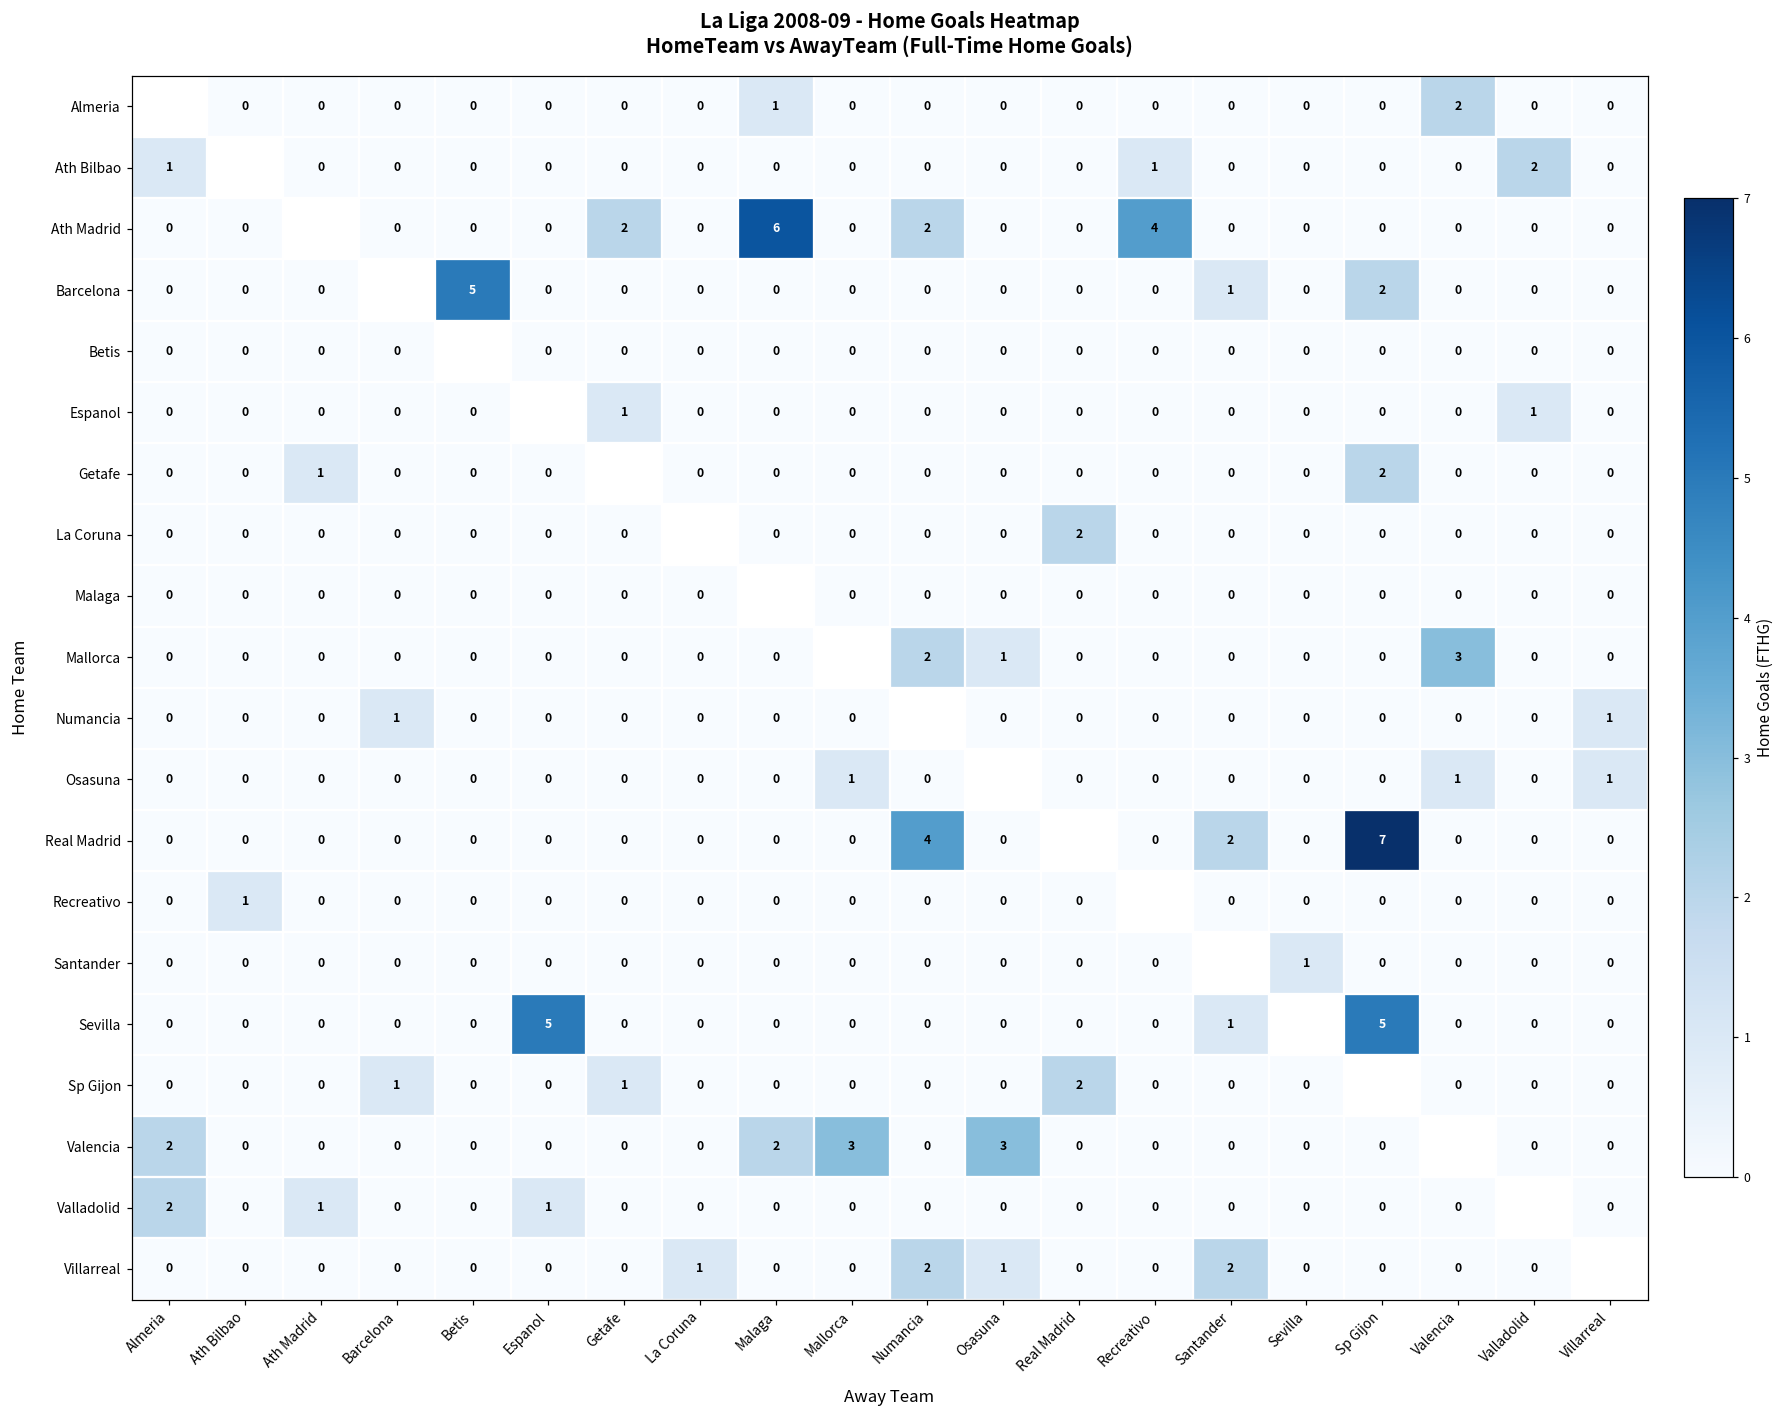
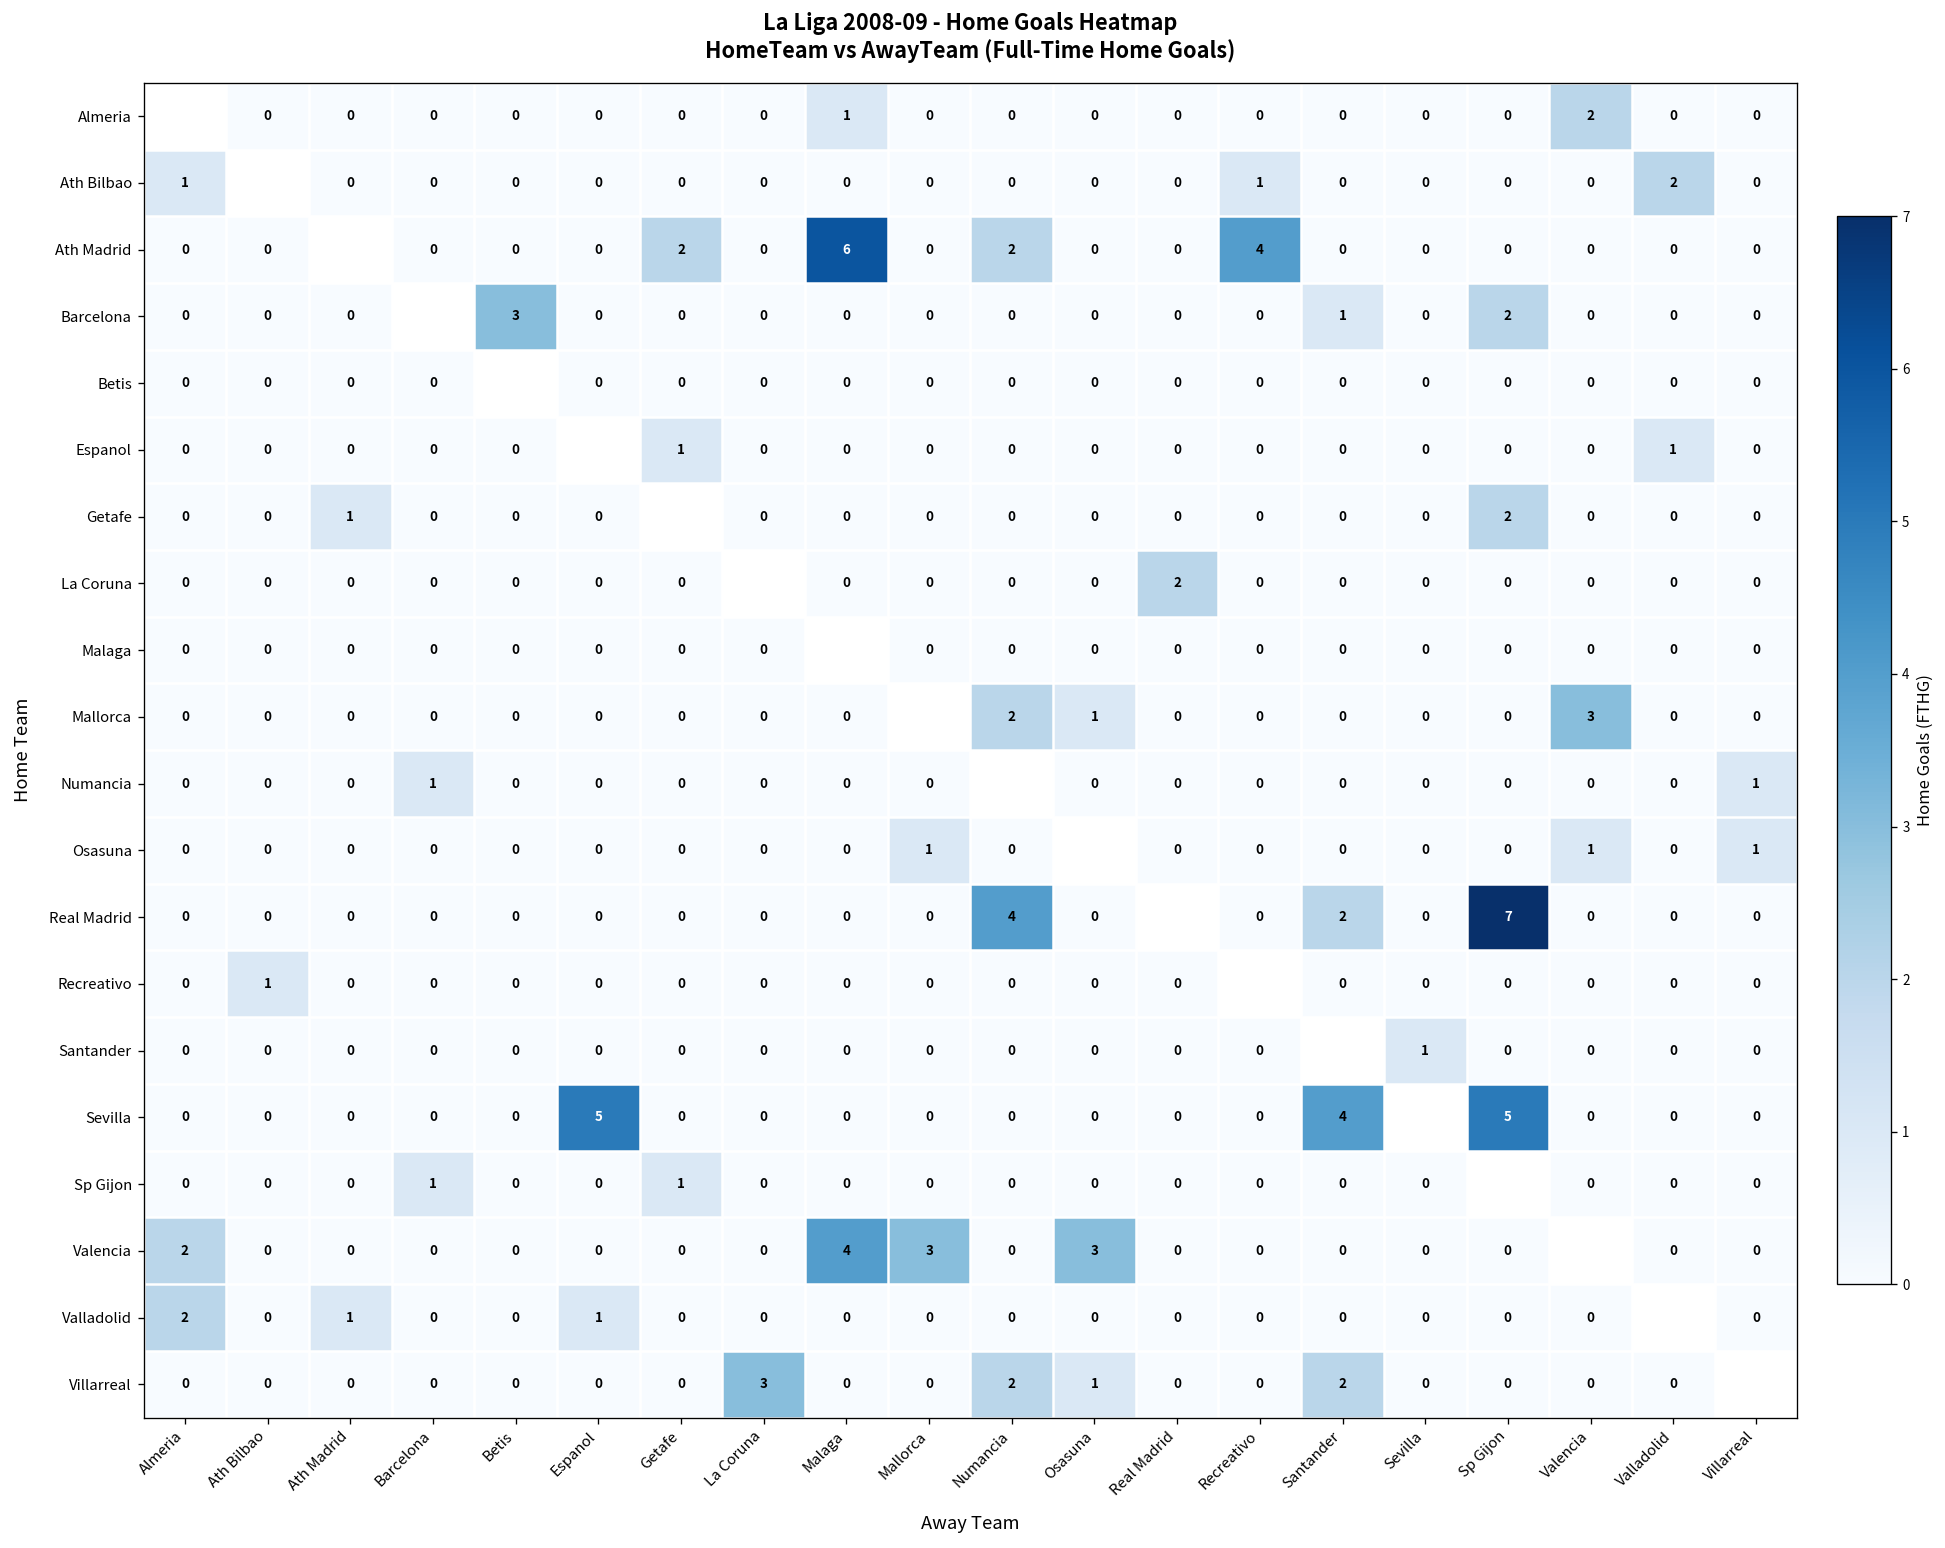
  {
    "Barcelona": {
      "Almeria": 0,
      "Ath Bilbao": 0,
      "Ath Madrid": 0,
-     "Betis": 5,
+     "Betis": 3,
      "Espanol": 0,
      "Getafe": 0,
      "La Coruna": 0,
      "Malaga": 0,
      "Mallorca": 0,
      "Numancia": 0,
      "Osasuna": 0,
      "Real Madrid": 0,
      "Recreativo": 0,
      "Santander": 1,
      "Sevilla": 0,
      "Sp Gijon": 2,
      "Valencia": 0,
      "Valladolid": 0,
      "Villarreal": 0
    },
    "Sevilla": {
      "Almeria": 0,
      "Ath Bilbao": 0,
      "Ath Madrid": 0,
      "Barcelona": 0,
      "Betis": 0,
      "Espanol": 5,
      "Getafe": 0,
      "La Coruna": 0,
      "Malaga": 0,
      "Mallorca": 0,
      "Numancia": 0,
      "Osasuna": 0,
      "Real Madrid": 0,
      "Recreativo": 0,
-     "Santander": 1,
+     "Santander": 4,
      "Sp Gijon": 5,
      "Valencia": 0,
      "Valladolid": 0,
      "Villarreal": 0
    },
    "Sp Gijon": {
      "Almeria": 0,
      "Ath Bilbao": 0,
      "Ath Madrid": 0,
      "Barcelona": 1,
      "Betis": 0,
      "Espanol": 0,
      "Getafe": 1,
      "La Coruna": 0,
      "Malaga": 0,
      "Mallorca": 0,
      "Numancia": 0,
      "Osasuna": 0,
-     "Real Madrid": 2,
+     "Real Madrid": 0,
      "Recreativo": 0,
      "Santander": 0,
      "Sevilla": 0,
      "Valencia": 0,
      "Valladolid": 0,
      "Villarreal": 0
    },
    "Valencia": {
      "Almeria": 2,
      "Ath Bilbao": 0,
      "Ath Madrid": 0,
      "Barcelona": 0,
      "Betis": 0,
      "Espanol": 0,
      "Getafe": 0,
      "La Coruna": 0,
-     "Malaga": 2,
+     "Malaga": 4,
      "Mallorca": 3,
      "Numancia": 0,
      "Osasuna": 3,
      "Real Madrid": 0,
      "Recreativo": 0,
      "Santander": 0,
      "Sevilla": 0,
      "Sp Gijon": 0,
      "Valladolid": 0,
      "Villarreal": 0
    },
    "Villarreal": {
      "Almeria": 0,
      "Ath Bilbao": 0,
      "Ath Madrid": 0,
      "Barcelona": 0,
      "Betis": 0,
      "Espanol": 0,
      "Getafe": 0,
-     "La Coruna": 1,
+     "La Coruna": 3,
      "Malaga": 0,
      "Mallorca": 0,
      "Numancia": 2,
      "Osasuna": 1,
      "Real Madrid": 0,
      "Recreativo": 0,
      "Santander": 2,
      "Sevilla": 0,
      "Sp Gijon": 0,
      "Valencia": 0,
      "Valladolid": 0
    }
  }
